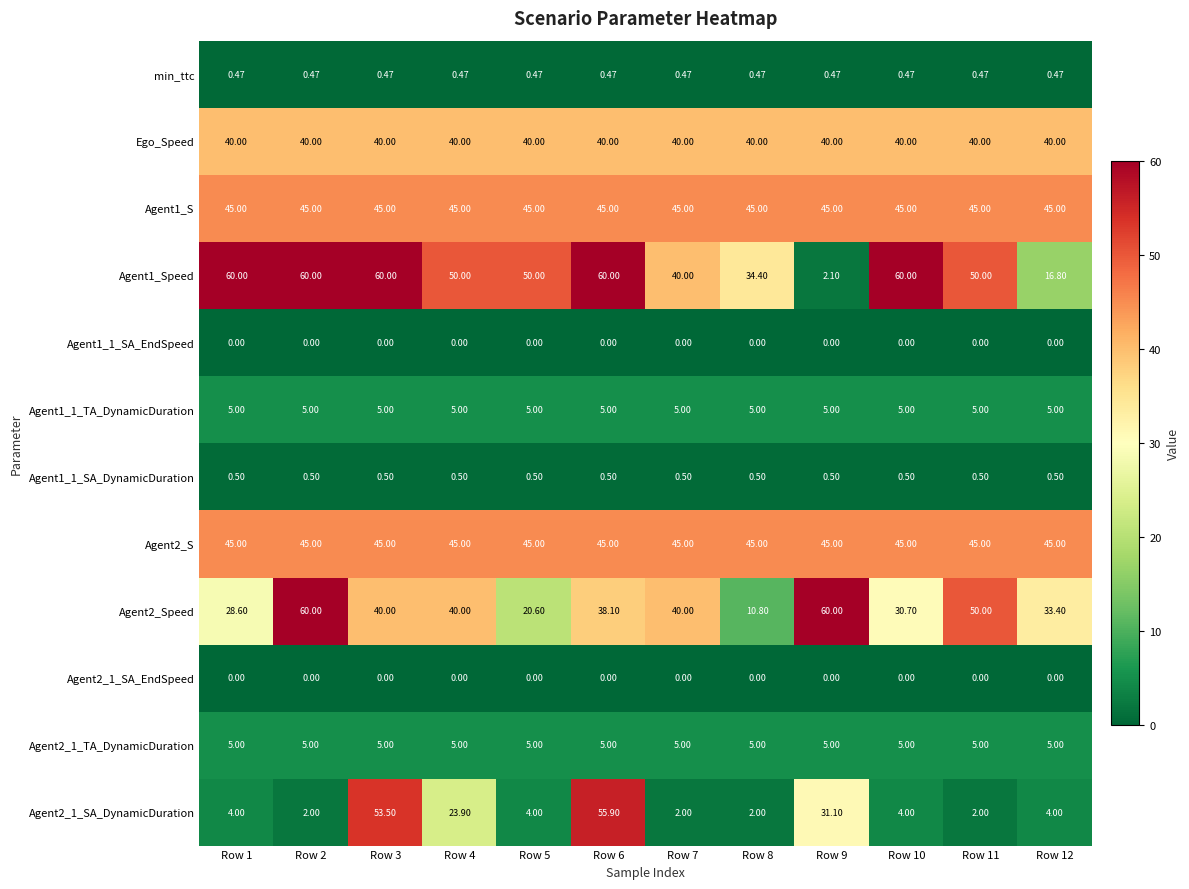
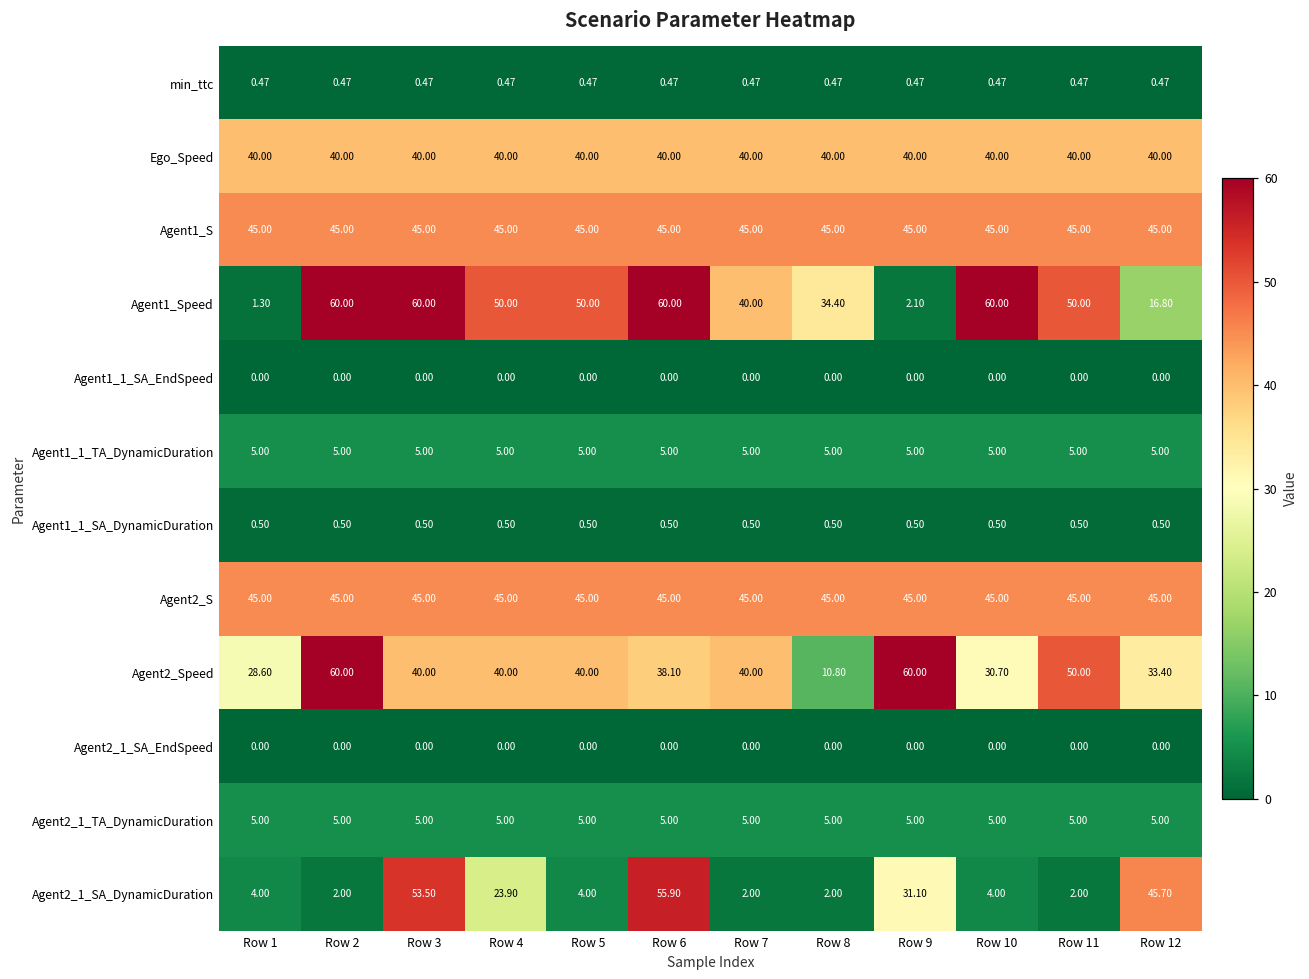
  {
    "min_ttc": {
      "Row 1": 0.47,
      "Row 2": 0.47,
      "Row 3": 0.47,
      "Row 4": 0.47,
      "Row 5": 0.47,
      "Row 6": 0.47,
      "Row 7": 0.47,
      "Row 8": 0.47,
      "Row 9": 0.47,
      "Row 10": 0.47,
      "Row 11": 0.47,
      "Row 12": 0.47
    },
    "Ego_Speed": {
      "Row 1": 40.00,
      "Row 2": 40.00,
      "Row 3": 40.00,
      "Row 4": 40.00,
      "Row 5": 40.00,
      "Row 6": 40.00,
      "Row 7": 40.00,
      "Row 8": 40.00,
      "Row 9": 40.00,
      "Row 10": 40.00,
      "Row 11": 40.00,
      "Row 12": 40.00
    },
    "Agent1_S": {
      "Row 1": 45.00,
      "Row 2": 45.00,
      "Row 3": 45.00,
      "Row 4": 45.00,
      "Row 5": 45.00,
      "Row 6": 45.00,
      "Row 7": 45.00,
      "Row 8": 45.00,
      "Row 9": 45.00,
      "Row 10": 45.00,
      "Row 11": 45.00,
      "Row 12": 45.00
    },
    "Agent1_Speed": {
-     "Row 1": 60.00,
+     "Row 1": 1.30,
      "Row 2": 60.00,
      "Row 3": 60.00,
      "Row 4": 50.00,
      "Row 5": 50.00,
      "Row 6": 60.00,
      "Row 7": 40.00,
      "Row 8": 34.40,
      "Row 9": 2.10,
      "Row 10": 60.00,
      "Row 11": 50.00,
      "Row 12": 16.80
    },
    "Agent1_1_SA_EndSpeed": {
      "Row 1": 0.00,
      "Row 2": 0.00,
      "Row 3": 0.00,
      "Row 4": 0.00,
      "Row 5": 0.00,
      "Row 6": 0.00,
      "Row 7": 0.00,
      "Row 8": 0.00,
      "Row 9": 0.00,
      "Row 10": 0.00,
      "Row 11": 0.00,
      "Row 12": 0.00
    },
    "Agent1_1_TA_DynamicDuration": {
      "Row 1": 5.00,
      "Row 2": 5.00,
      "Row 3": 5.00,
      "Row 4": 5.00,
      "Row 5": 5.00,
      "Row 6": 5.00,
      "Row 7": 5.00,
      "Row 8": 5.00,
      "Row 9": 5.00,
      "Row 10": 5.00,
      "Row 11": 5.00,
      "Row 12": 5.00
    },
    "Agent1_1_SA_DynamicDuration": {
      "Row 1": 0.50,
      "Row 2": 0.50,
      "Row 3": 0.50,
      "Row 4": 0.50,
      "Row 5": 0.50,
      "Row 6": 0.50,
      "Row 7": 0.50,
      "Row 8": 0.50,
      "Row 9": 0.50,
      "Row 10": 0.50,
      "Row 11": 0.50,
      "Row 12": 0.50
    },
    "Agent2_S": {
      "Row 1": 45.00,
      "Row 2": 45.00,
      "Row 3": 45.00,
      "Row 4": 45.00,
      "Row 5": 45.00,
      "Row 6": 45.00,
      "Row 7": 45.00,
      "Row 8": 45.00,
      "Row 9": 45.00,
      "Row 10": 45.00,
      "Row 11": 45.00,
      "Row 12": 45.00
    },
    "Agent2_Speed": {
      "Row 1": 28.60,
      "Row 2": 60.00,
      "Row 3": 40.00,
      "Row 4": 40.00,
-     "Row 5": 20.60,
+     "Row 5": 40.00,
      "Row 6": 38.10,
      "Row 7": 40.00,
      "Row 8": 10.80,
      "Row 9": 60.00,
      "Row 10": 30.70,
      "Row 11": 50.00,
      "Row 12": 33.40
    },
    "Agent2_1_SA_EndSpeed": {
      "Row 1": 0.00,
      "Row 2": 0.00,
      "Row 3": 0.00,
      "Row 4": 0.00,
      "Row 5": 0.00,
      "Row 6": 0.00,
      "Row 7": 0.00,
      "Row 8": 0.00,
      "Row 9": 0.00,
      "Row 10": 0.00,
      "Row 11": 0.00,
      "Row 12": 0.00
    },
    "Agent2_1_TA_DynamicDuration": {
      "Row 1": 5.00,
      "Row 2": 5.00,
      "Row 3": 5.00,
      "Row 4": 5.00,
      "Row 5": 5.00,
      "Row 6": 5.00,
      "Row 7": 5.00,
      "Row 8": 5.00,
      "Row 9": 5.00,
      "Row 10": 5.00,
      "Row 11": 5.00,
      "Row 12": 5.00
    },
    "Agent2_1_SA_DynamicDuration": {
      "Row 1": 4.00,
      "Row 2": 2.00,
      "Row 3": 53.50,
      "Row 4": 23.90,
      "Row 5": 4.00,
      "Row 6": 55.90,
      "Row 7": 2.00,
      "Row 8": 2.00,
      "Row 9": 31.10,
      "Row 10": 4.00,
      "Row 11": 2.00,
-     "Row 12": 4.00
+     "Row 12": 45.70
    }
  }
